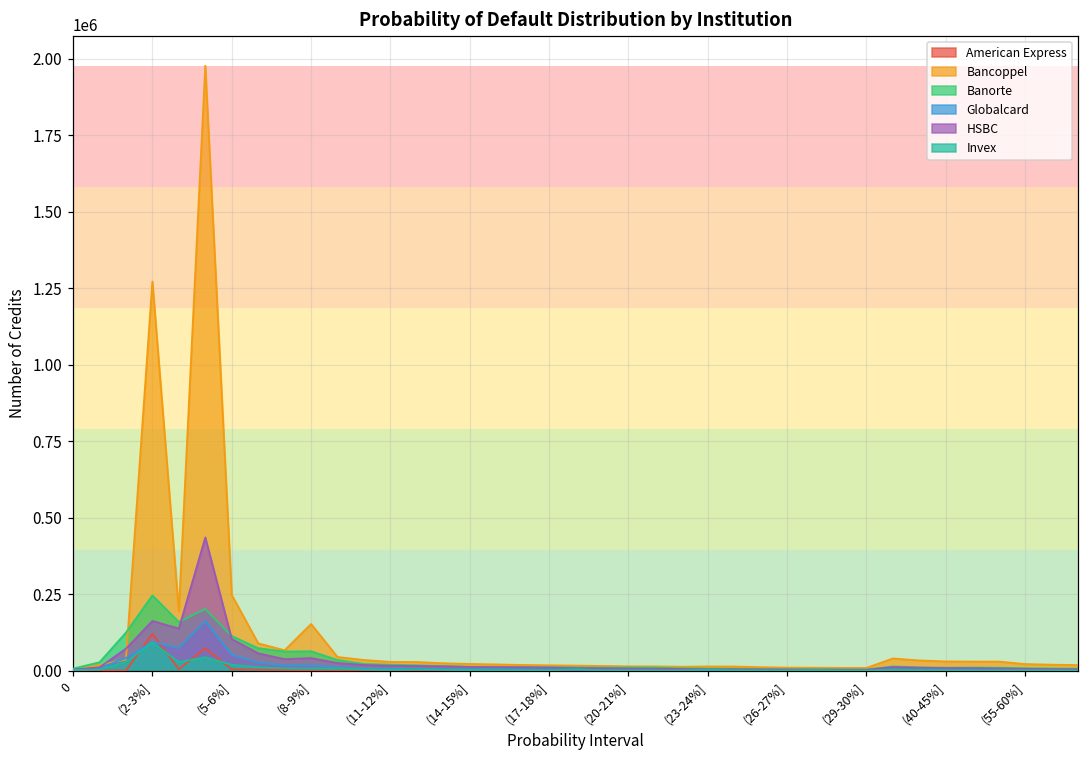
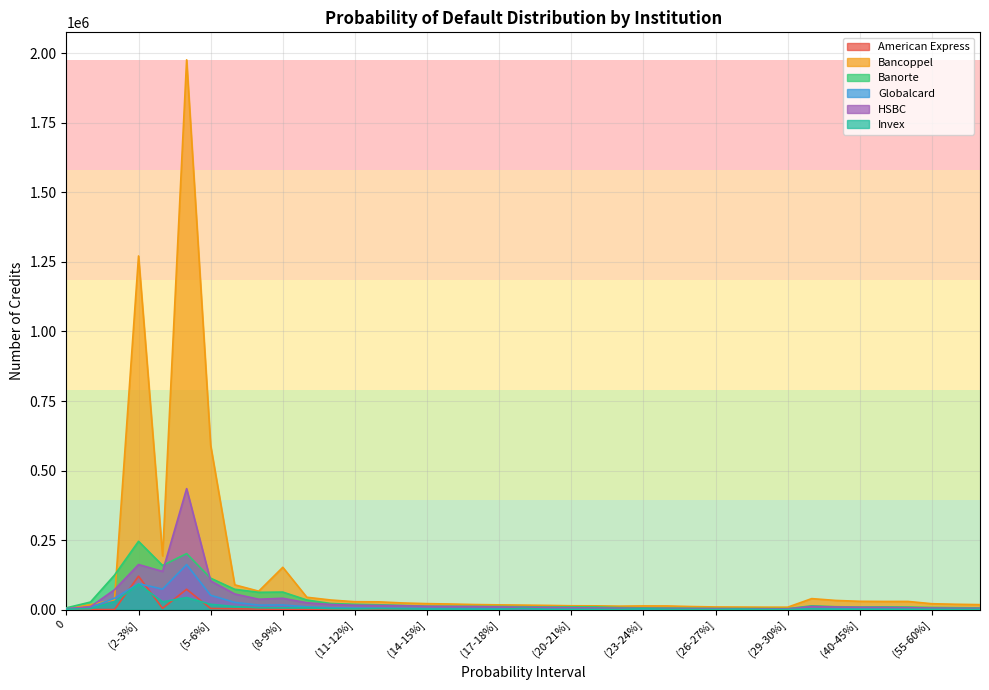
  {
    "American Express": {
      "(2-3%]": 120000,
      "(5-6%]": 0
    },
    "Bancoppel": {
      "(2-3%]": 1270000,
-     "(5-6%]": 250000,
+     "(5-6%]": 590000,
      "(8-9%]": 150000,
      "(11-12%]": 30000,
      "(14-15%]": 20000,
      "(40-45%]": 30000,
      "(55-60%]": 20000
    },
    "Globalcard": {
      "(5-6%]": 50000,
      "(8-9%]": 20000
    },
    "HSBC": {
      "(2-3%]": 160000,
      "(5-6%]": 100000,
      "(8-9%]": 40000
    }
  }
